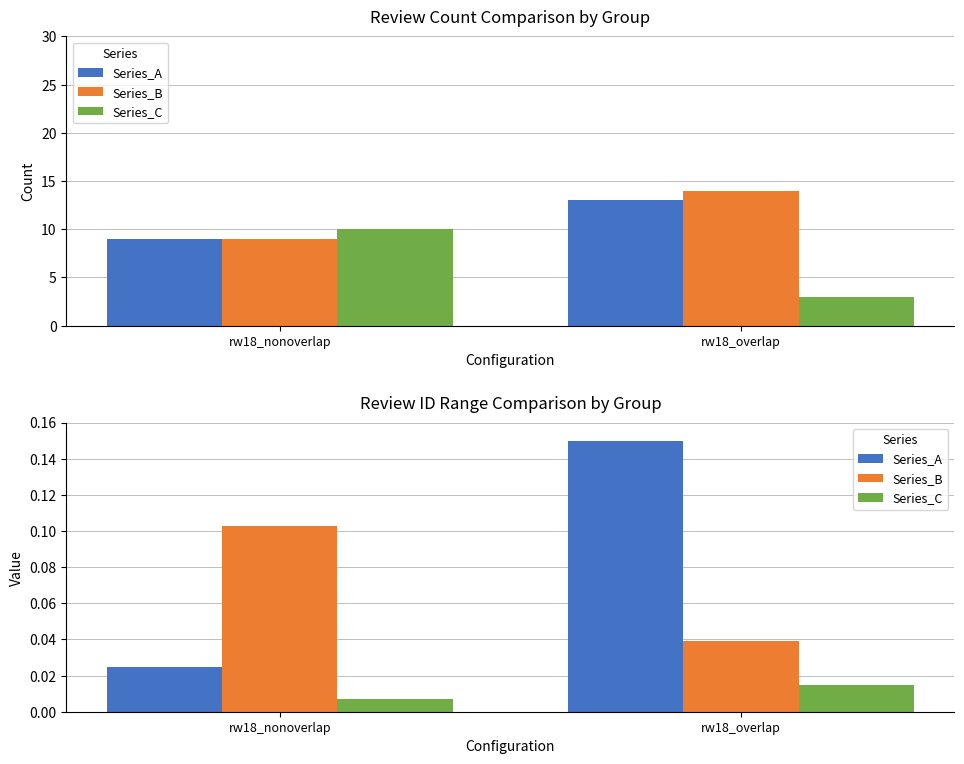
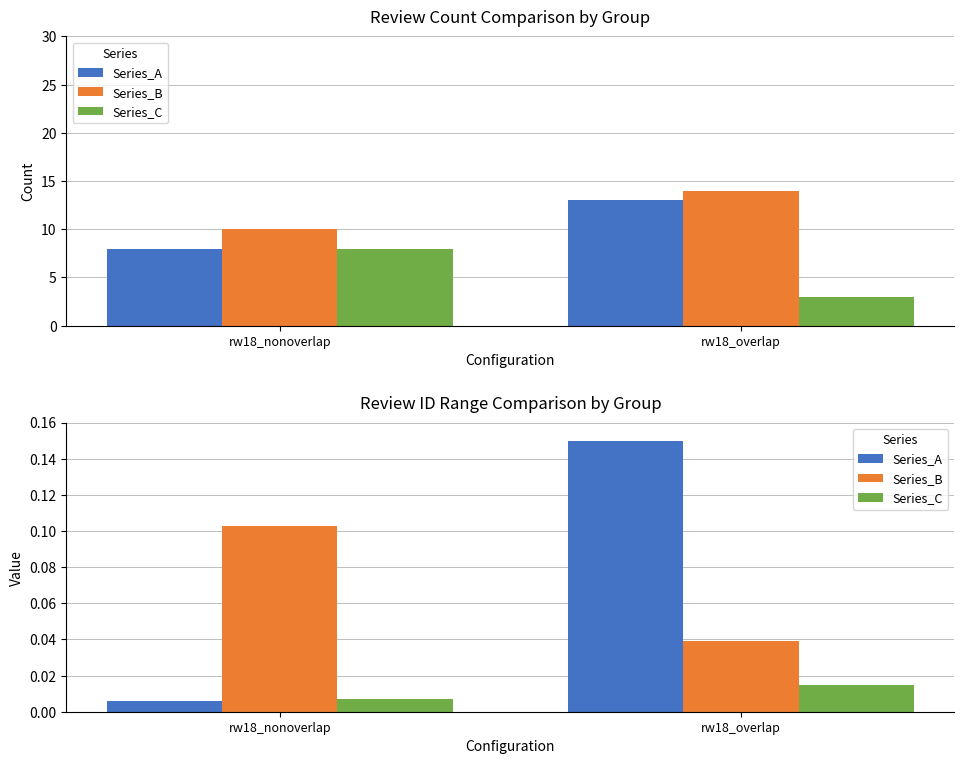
  {
    "Review Count Comparison by Group": {
      "Series_A": {
-       "rw18_nonoverlap": 9,
+       "rw18_nonoverlap": 8,
        "rw18_overlap": 13
      },
      "Series_B": {
-       "rw18_nonoverlap": 9,
+       "rw18_nonoverlap": 10,
        "rw18_overlap": 14
      },
      "Series_C": {
-       "rw18_nonoverlap": 10,
+       "rw18_nonoverlap": 8,
        "rw18_overlap": 3
      }
    },
    "Review ID Range Comparison by Group": {
      "Series_A": {
-       "rw18_nonoverlap": 0.025,
+       "rw18_nonoverlap": 0.006,
        "rw18_overlap": 0.150
      },
      "Series_B": {
        "rw18_nonoverlap": 0.103,
        "rw18_overlap": 0.039
      },
      "Series_C": {
        "rw18_nonoverlap": 0.007,
        "rw18_overlap": 0.015
      }
    }
  }
